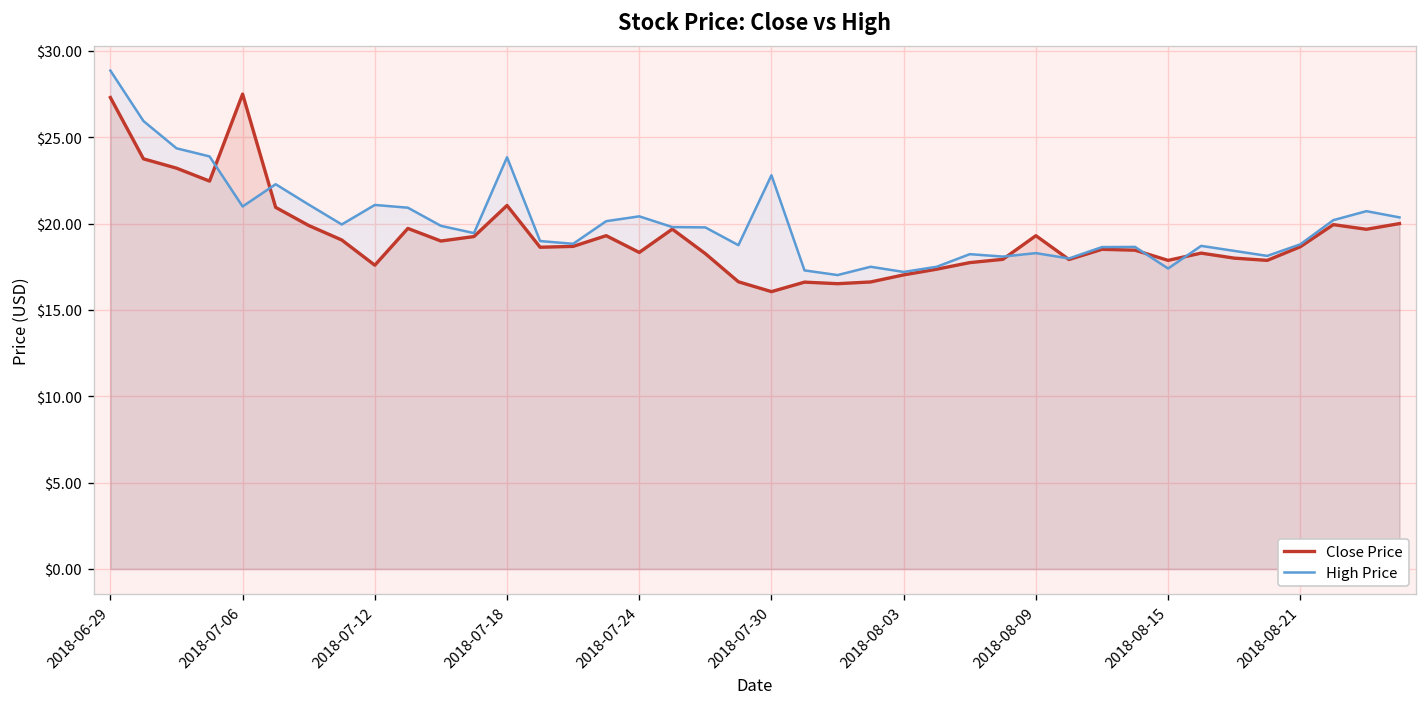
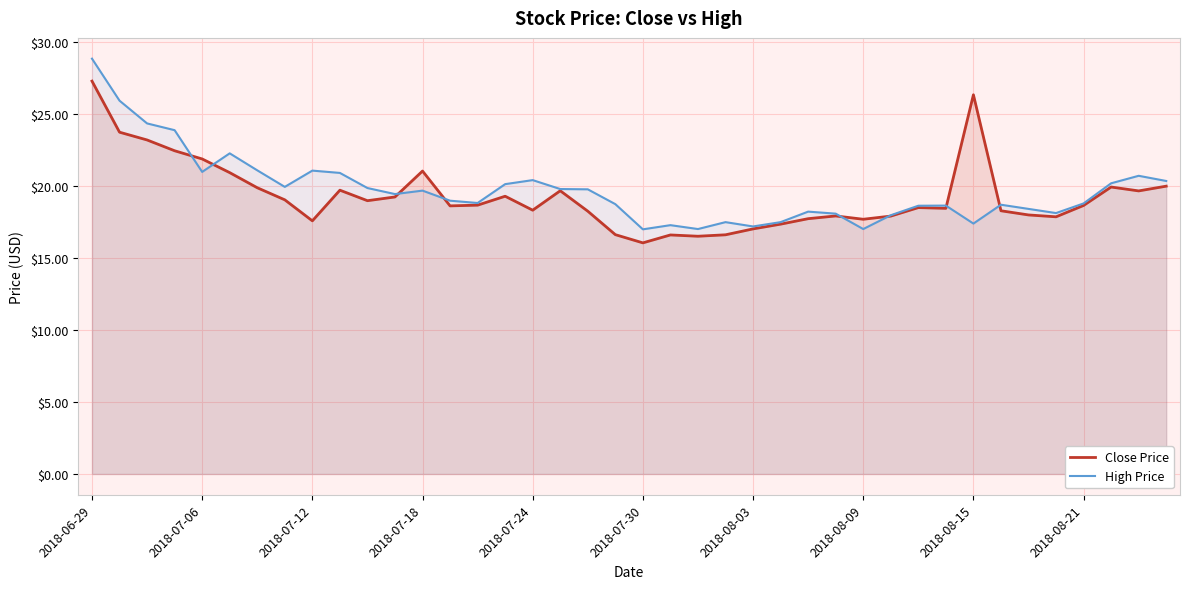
  {
    "Close Price": {
      "2018-06-29": "$27.3",
-     "2018-07-06": "$27.5",
+     "2018-07-06": "$21.9",
      "2018-07-12": "$17.6",
      "2018-07-18": "$21.1",
      "2018-07-24": "$18.3",
      "2018-07-30": "$16.1",
-     "2018-08-09": "$19.3",
-     "2018-08-15": "$17.9"
+     "2018-08-09": "$17.7",
+     "2018-08-15": "$26.4"
    },
    "High Price": {
      "2018-06-29": "$28.9",
      "2018-07-06": "$21.0",
      "2018-07-12": "$21.1",
-     "2018-07-18": "$23.8",
+     "2018-07-18": "$19.7",
      "2018-07-24": "$20.4",
-     "2018-07-30": "$22.8",
-     "2018-08-09": "$18.3",
+     "2018-07-30": "$17.0",
+     "2018-08-09": "$17.0",
      "2018-08-15": "$17.4"
    }
  }
